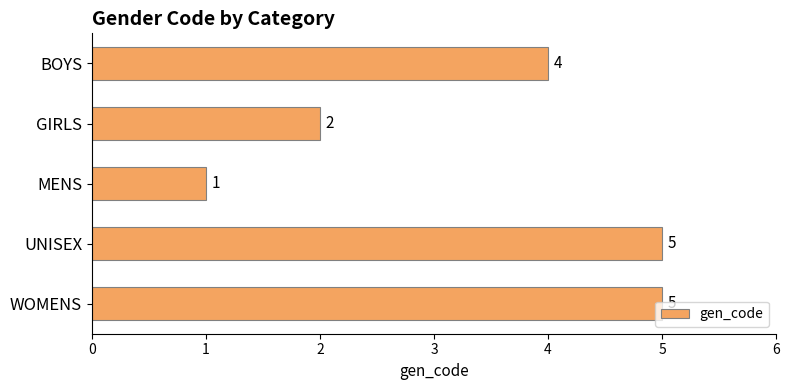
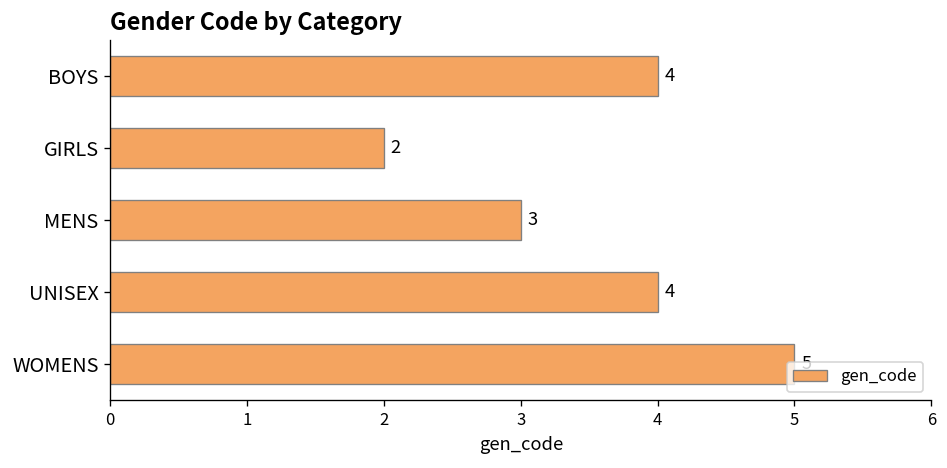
  {
    "BOYS": 4,
    "GIRLS": 2,
-   "MENS": 1,
-   "UNISEX": 5
+   "MENS": 3,
+   "UNISEX": 4
  }
